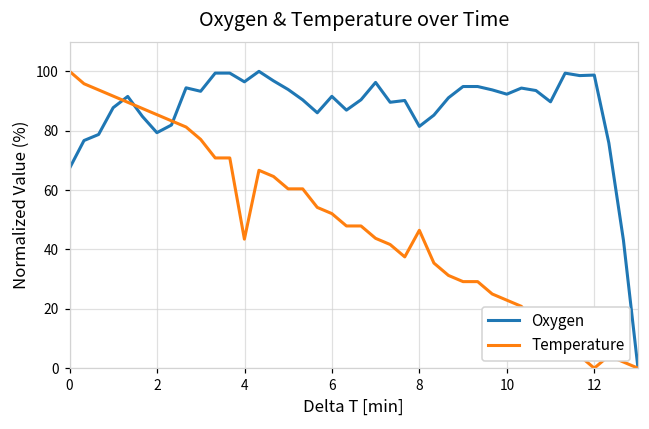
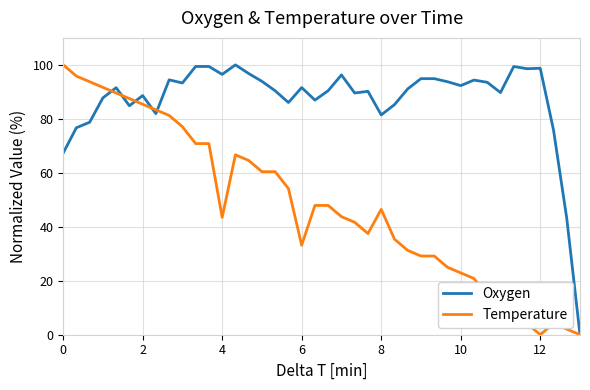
  {
    "Oxygen": {
      "0": 67,
-     "2": 79,
+     "2": 89,
      "4": 96,
      "6": 92,
      "8": 81,
      "10": 92,
      "12": 99
    },
    "Temperature": {
      "0": 100,
      "2": 85,
      "4": 43,
-     "6": 52,
+     "6": 33,
      "8": 46,
      "10": 23,
      "12": 0
    }
  }
